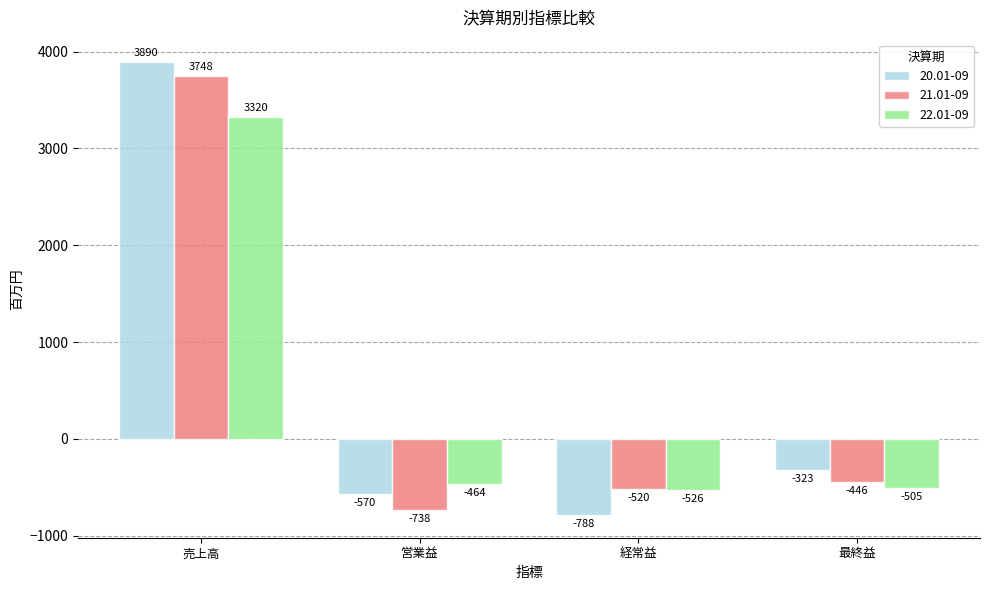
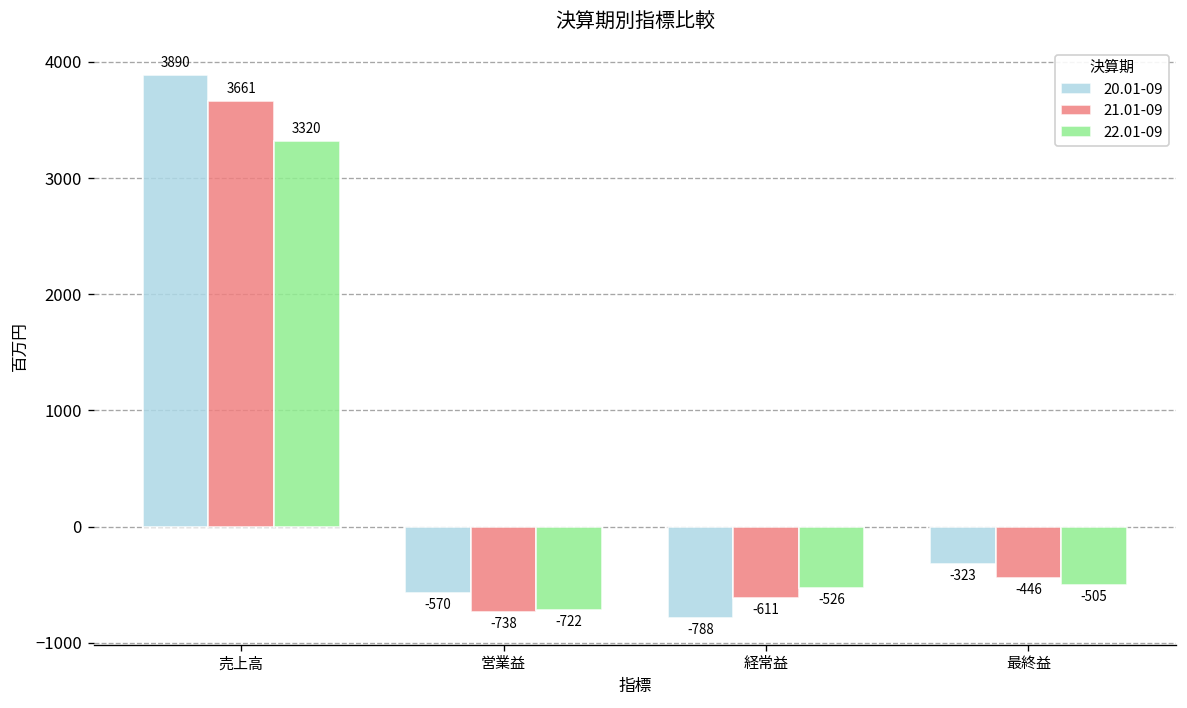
  {
    "20.01-09": {
      "売上高": 3890,
      "営業益": -570,
      "経常益": -788,
      "最終益": -323
    },
    "21.01-09": {
-     "売上高": 3748,
+     "売上高": 3661,
      "営業益": -738,
-     "経常益": -520,
+     "経常益": -611,
      "最終益": -446
    },
    "22.01-09": {
      "売上高": 3320,
-     "営業益": -464,
+     "営業益": -722,
      "経常益": -526,
      "最終益": -505
    }
  }
